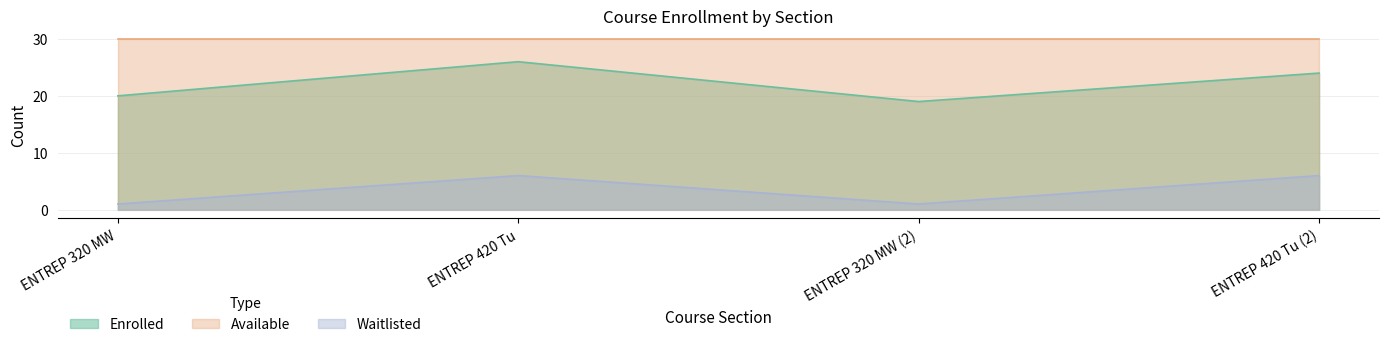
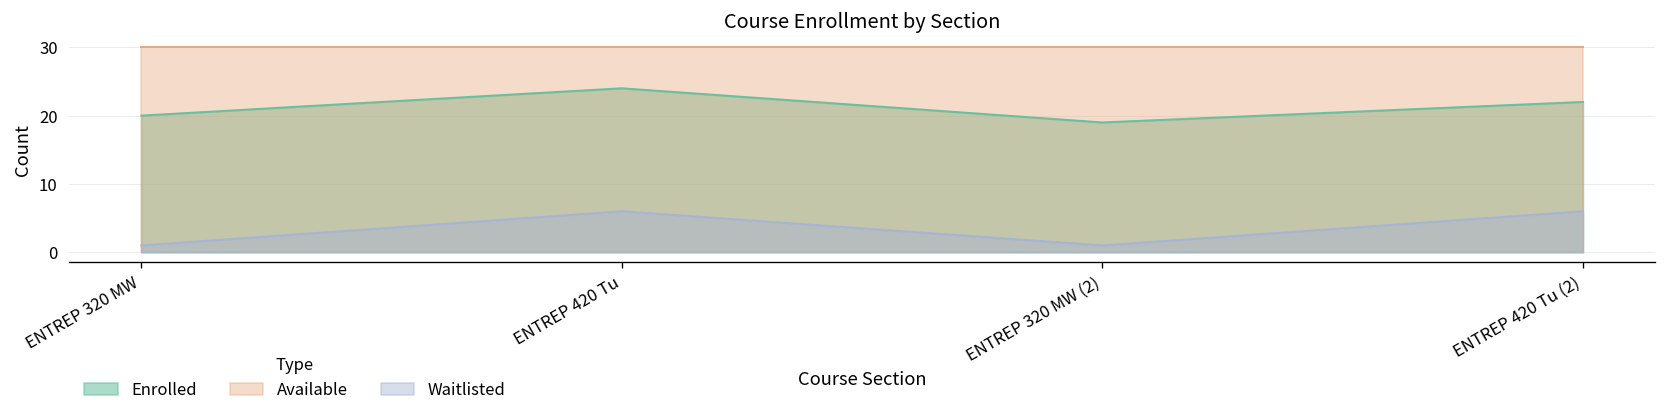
  {
    "Enrolled": {
      "ENTREP 320 MW": 20,
-     "ENTREP 420 Tu": 26,
+     "ENTREP 420 Tu": 24,
      "ENTREP 320 MW (2)": 19,
-     "ENTREP 420 Tu (2)": 24
+     "ENTREP 420 Tu (2)": 22
    },
    "Available": {
      "ENTREP 320 MW": 30,
      "ENTREP 420 Tu": 30,
      "ENTREP 320 MW (2)": 30,
      "ENTREP 420 Tu (2)": 30
    },
    "Waitlisted": {
      "ENTREP 320 MW": 1,
      "ENTREP 420 Tu": 6,
      "ENTREP 320 MW (2)": 1,
      "ENTREP 420 Tu (2)": 6
    }
  }
